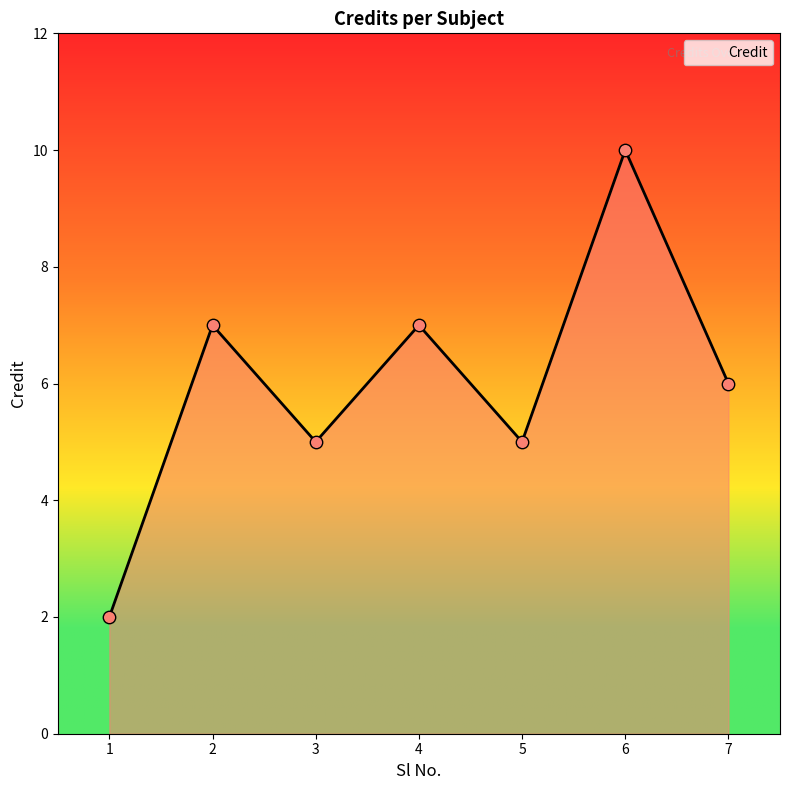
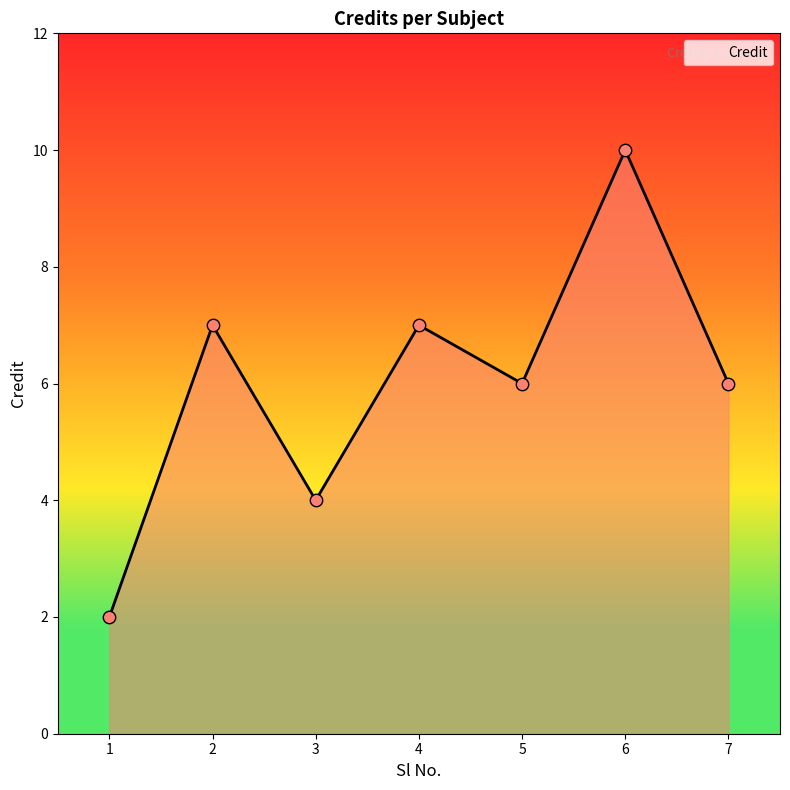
  {
    "1": 2,
    "2": 7,
-   "3": 5,
+   "3": 4,
    "4": 7,
-   "5": 5,
+   "5": 6,
    "6": 10,
    "7": 6
  }
